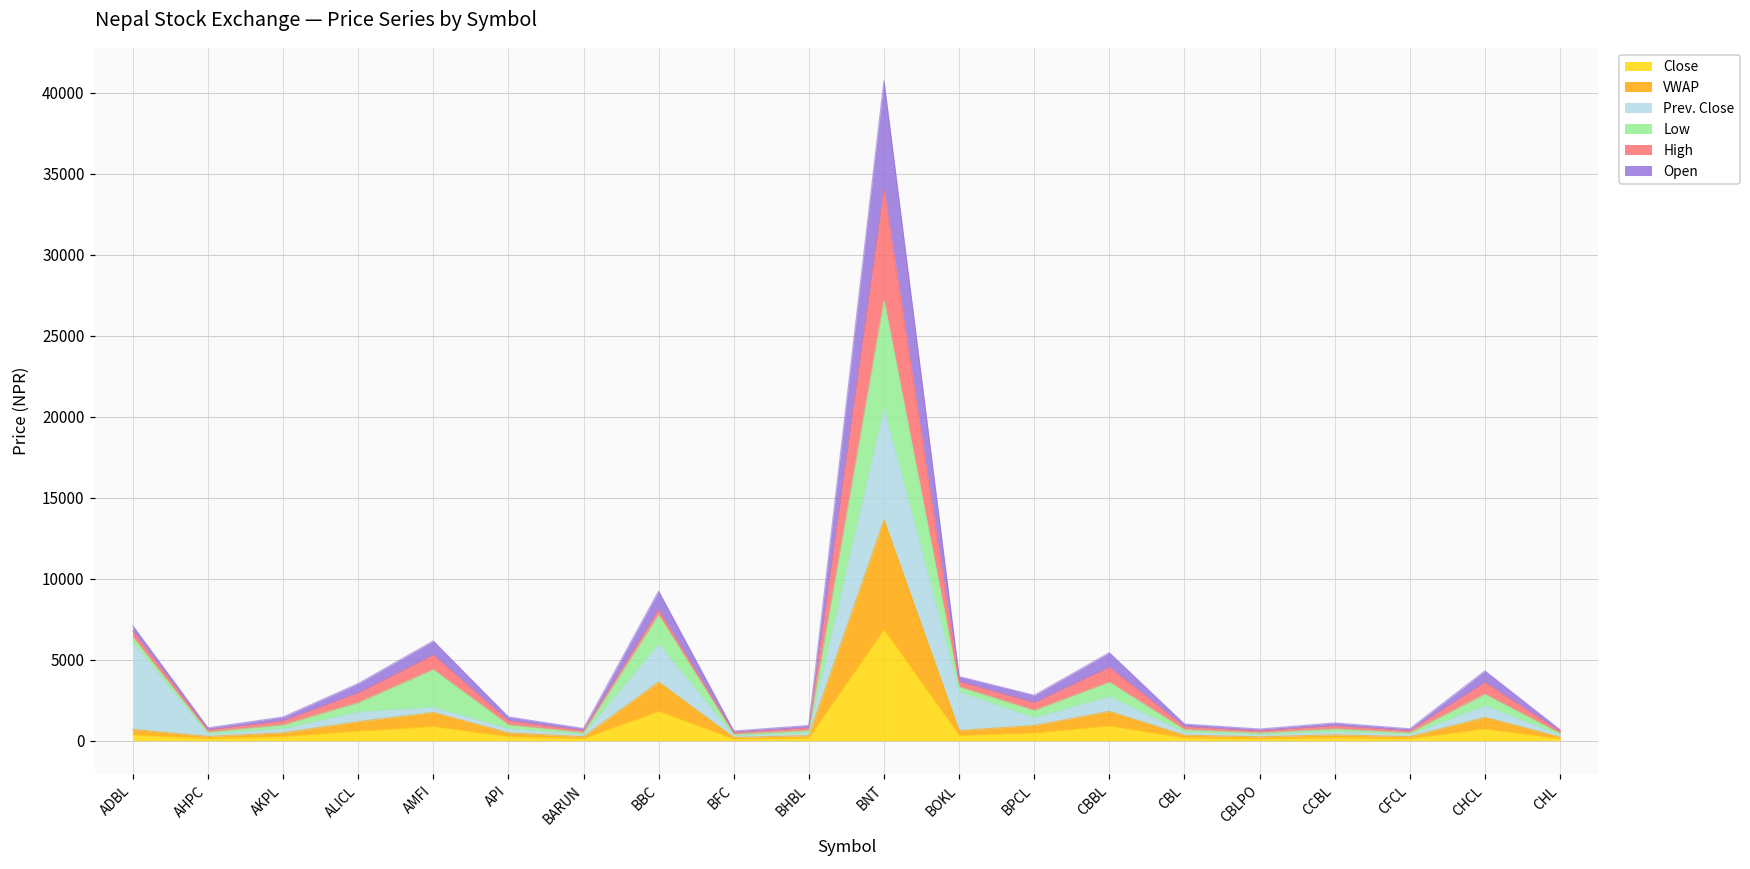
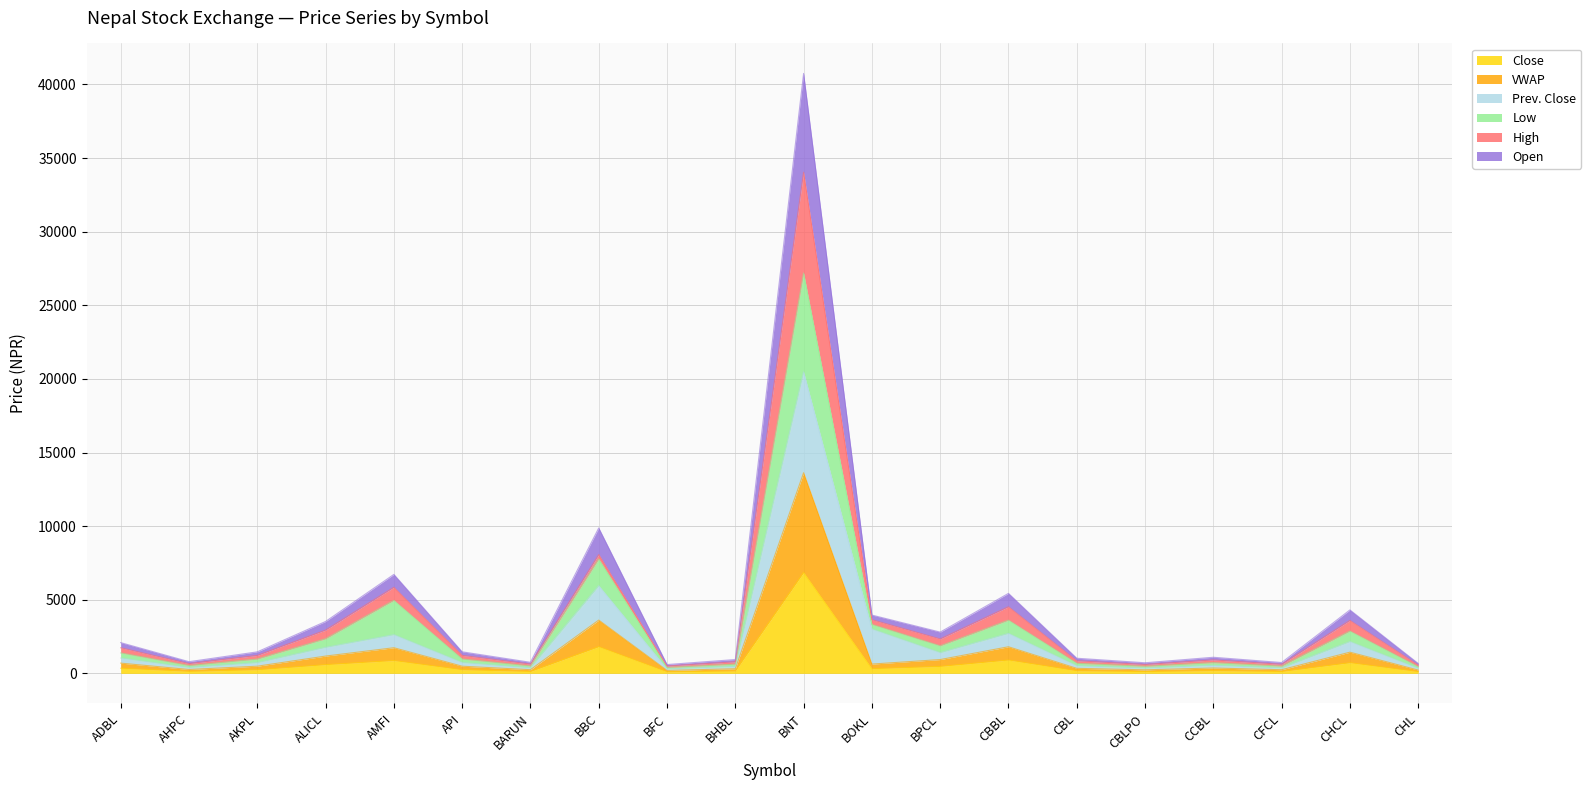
  {
    "Prev. Close": {
-     "ADBL": 5400,
+     "ADBL": 300,
      "AKPL": 200,
      "ALICL": 600,
-     "AMFI": 300,
+     "AMFI": 900,
      "API": 200,
      "BBC": 2300,
      "BNT": 6900,
      "BOKL": 2400,
      "BPCL": 500,
      "CBBL": 900,
      "CCBL": 200,
      "CHCL": 700
    },
    "Low": {
      "ADBL": 300,
      "AKPL": 200,
      "ALICL": 600,
      "AMFI": 2300,
      "API": 200,
      "BBC": 1800,
      "BNT": 6700,
      "BOKL": 300,
      "BPCL": 500,
      "CBBL": 900,
      "CCBL": 200,
      "CHCL": 700
    },
    "High": {
      "ADBL": 400,
      "AKPL": 200,
      "ALICL": 600,
      "AMFI": 900,
      "API": 200,
      "BBC": 300,
      "BNT": 6800,
      "BOKL": 300,
      "BPCL": 500,
      "CBBL": 900,
      "CCBL": 200,
      "CHCL": 700
    },
    "Open": {
      "ADBL": 400,
      "AKPL": 200,
      "ALICL": 600,
      "AMFI": 900,
      "API": 200,
-     "BBC": 1200,
+     "BBC": 1800,
      "BNT": 6700,
      "BOKL": 300,
      "BPCL": 500,
      "CBBL": 900,
      "CBL": 200,
      "CCBL": 200,
      "CHCL": 700
    }
  }
